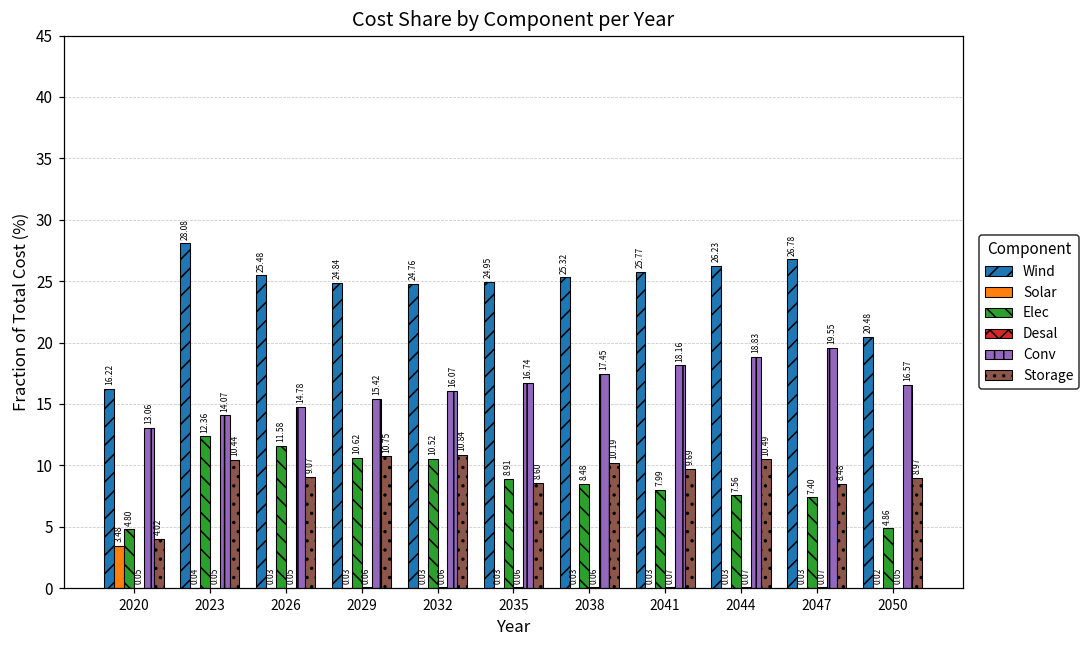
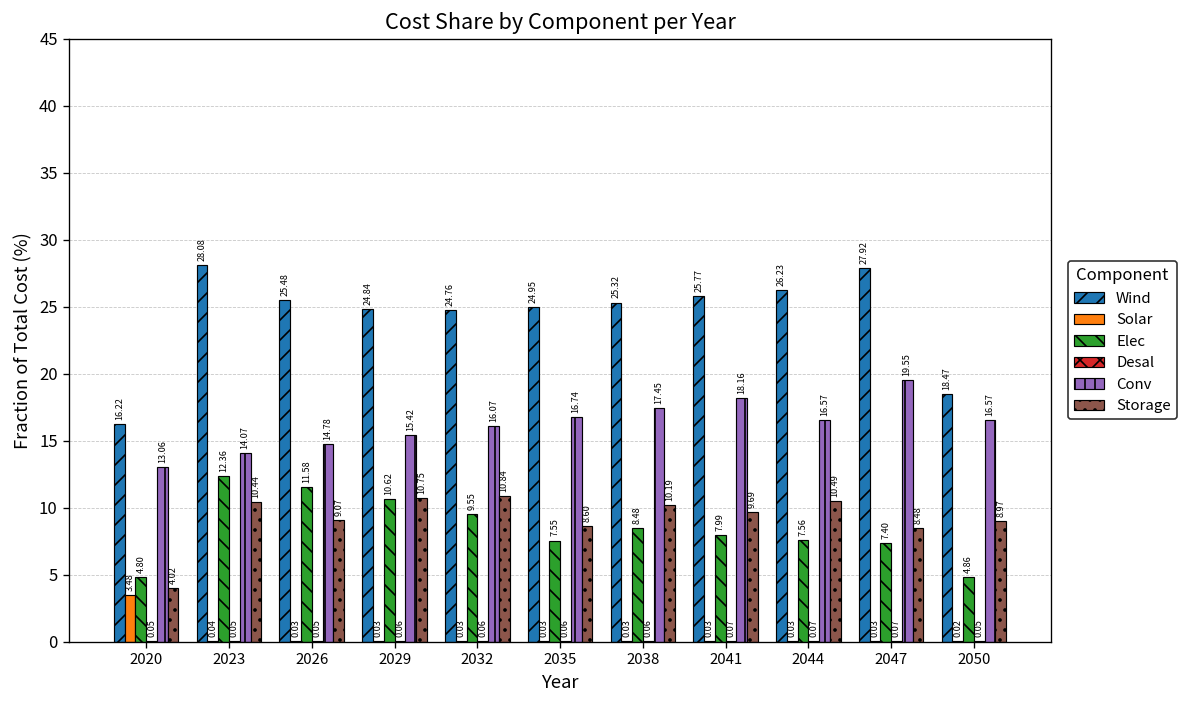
  {
    "Wind": {
      "2020": 16.22,
      "2023": 28.08,
      "2026": 25.48,
      "2029": 24.84,
      "2032": 24.76,
      "2035": 24.95,
      "2038": 25.32,
      "2041": 25.77,
      "2044": 26.23,
-     "2047": 26.78,
-     "2050": 20.48
+     "2047": 27.92,
+     "2050": 18.47
    },
    "Solar": {
      "2020": 3.48,
      "2023": 0.04,
      "2026": 0.03,
      "2029": 0.03,
      "2032": 0.03,
      "2035": 0.03,
      "2038": 0.03,
      "2041": 0.03,
      "2044": 0.03,
      "2047": 0.03,
      "2050": 0.02
    },
    "Elec": {
      "2020": 4.80,
      "2023": 12.36,
      "2026": 11.58,
      "2029": 10.62,
-     "2032": 10.52,
-     "2035": 8.91,
+     "2032": 9.55,
+     "2035": 7.55,
      "2038": 8.48,
      "2041": 7.99,
      "2044": 7.56,
      "2047": 7.40,
      "2050": 4.86
    },
    "Desal": {
      "2020": 0.05,
      "2023": 0.05,
      "2026": 0.05,
      "2029": 0.06,
      "2032": 0.06,
      "2035": 0.06,
      "2038": 0.06,
      "2041": 0.07,
      "2044": 0.07,
      "2047": 0.07,
      "2050": 0.05
    },
    "Conv": {
      "2020": 13.06,
      "2023": 14.07,
      "2026": 14.78,
      "2029": 15.42,
      "2032": 16.07,
      "2035": 16.74,
      "2038": 17.45,
      "2041": 18.16,
-     "2044": 18.83,
+     "2044": 16.57,
      "2047": 19.55,
      "2050": 16.57
    },
    "Storage": {
      "2020": 4.02,
      "2023": 10.44,
      "2026": 9.07,
      "2029": 10.75,
      "2032": 10.84,
      "2035": 8.60,
      "2038": 10.19,
      "2041": 9.69,
      "2044": 10.49,
      "2047": 8.48,
      "2050": 8.97
    }
  }
